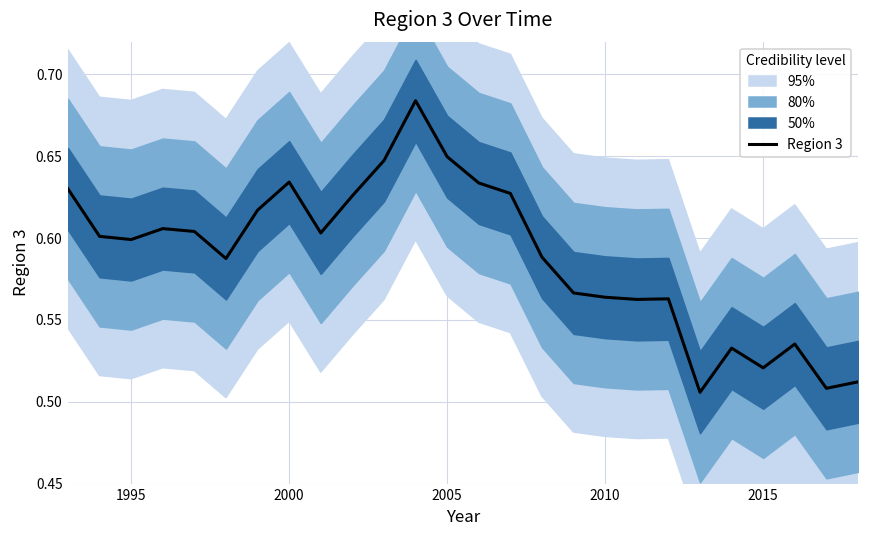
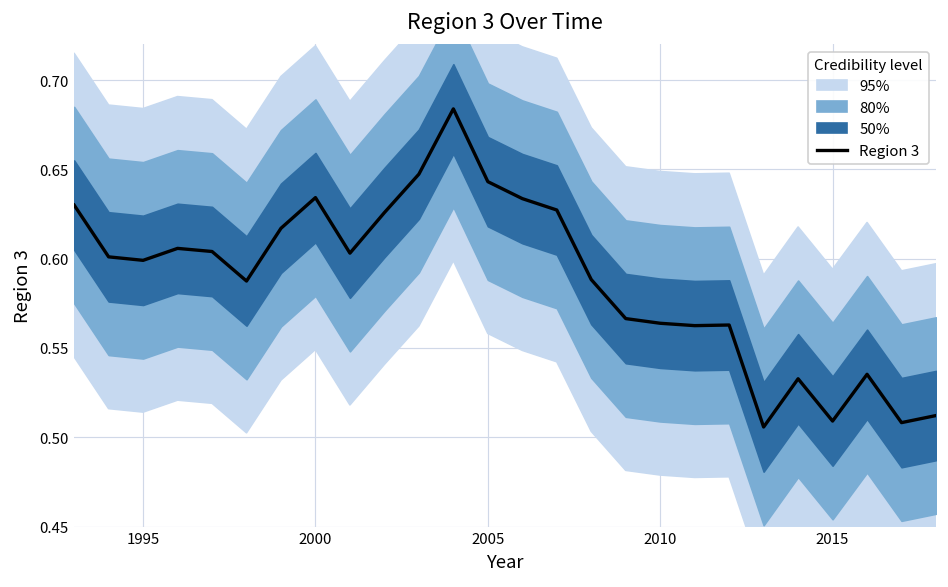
  {
    "Region 3": {
      "1995": 0.599,
      "2000": 0.634,
-     "2005": 0.650,
+     "2005": 0.643,
      "2010": 0.564,
-     "2015": 0.521
+     "2015": 0.509
    }
  }
